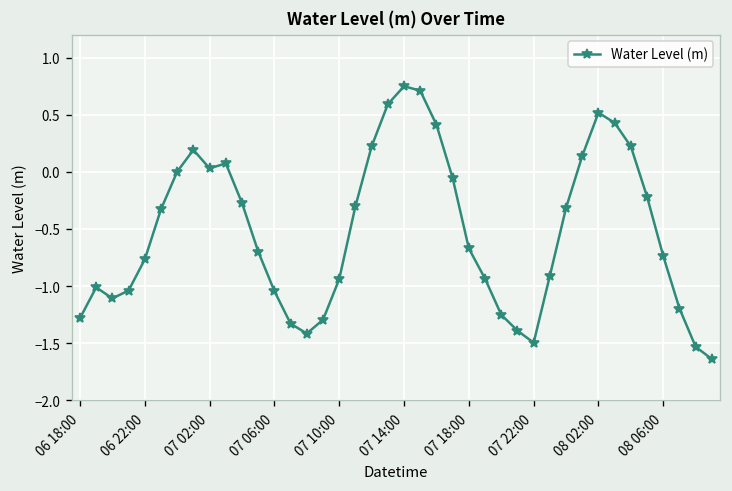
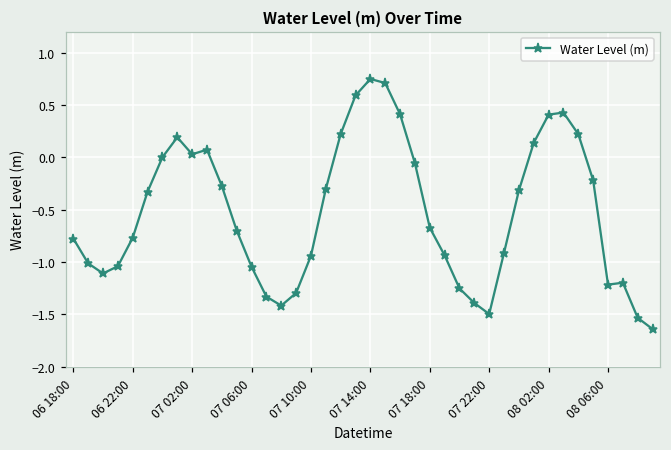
  {
-   "06 18:00": -1.3,
+   "06 18:00": -0.8,
    "06 22:00": -0.8,
    "07 02:00": 0.0,
    "07 06:00": -1.0,
    "07 10:00": -0.9,
    "07 14:00": 0.7,
    "07 18:00": -0.7,
    "07 22:00": -1.5,
-   "08 02:00": 0.5,
-   "08 06:00": -0.7
+   "08 02:00": 0.4,
+   "08 06:00": -1.2
  }
